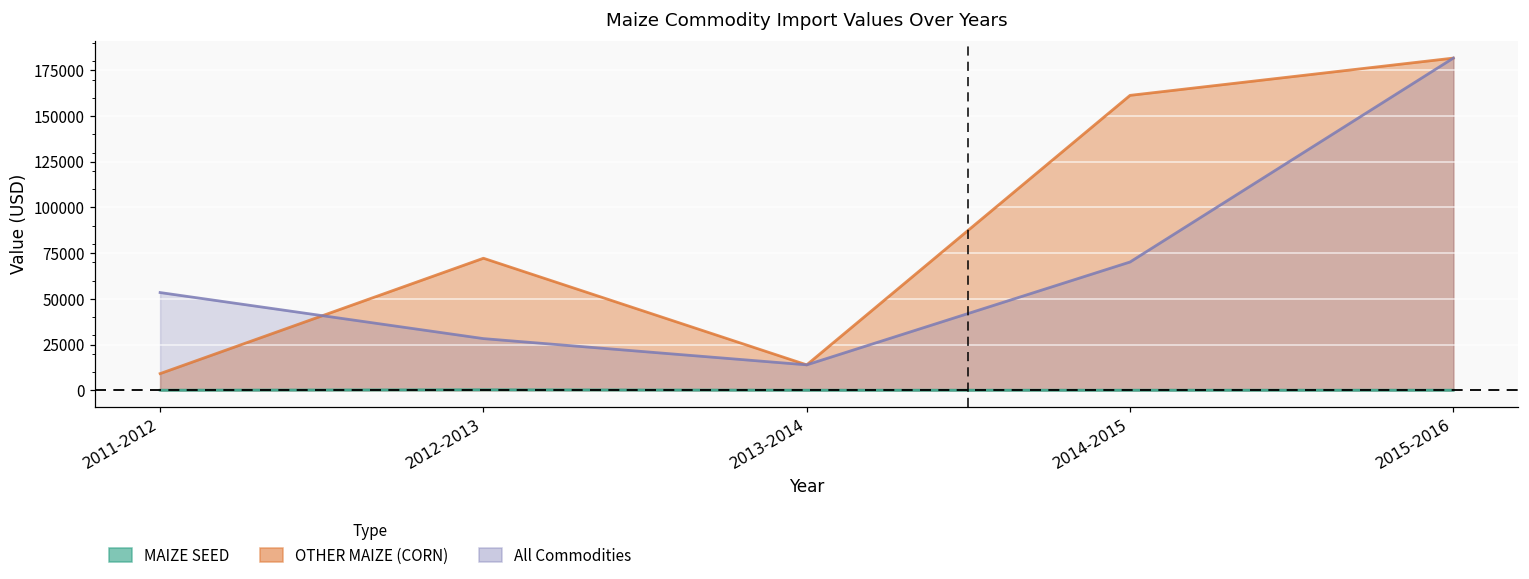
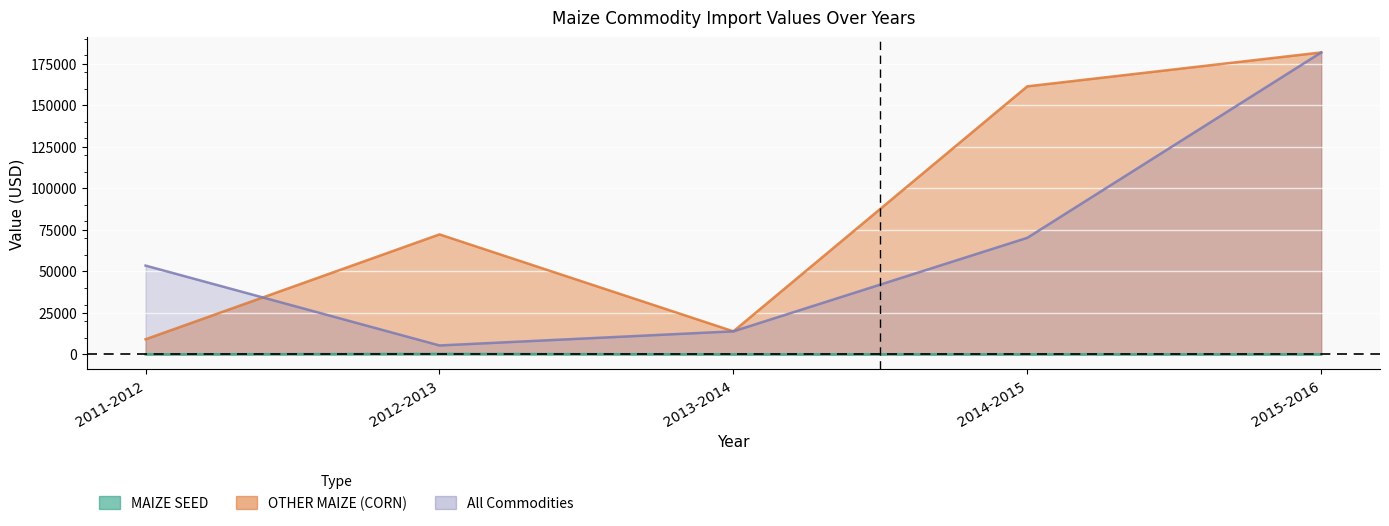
  {
    "MAIZE SEED": {
      "2011-2012": 0,
      "2012-2013": 0,
      "2013-2014": 0,
      "2014-2015": 0,
      "2015-2016": 0
    },
    "OTHER MAIZE (CORN)": {
      "2011-2012": 9000,
      "2012-2013": 72000,
      "2014-2015": 161000
    },
    "All Commodities": {
      "2011-2012": 53000,
-     "2012-2013": 28000,
+     "2012-2013": 5000,
      "2014-2015": 70000
    }
  }
